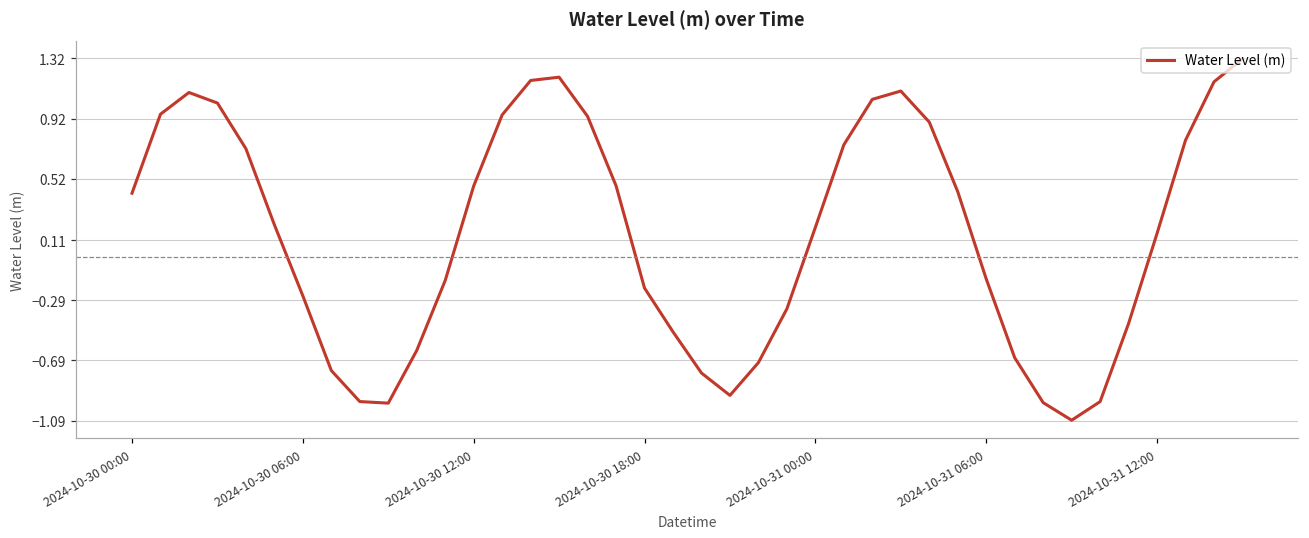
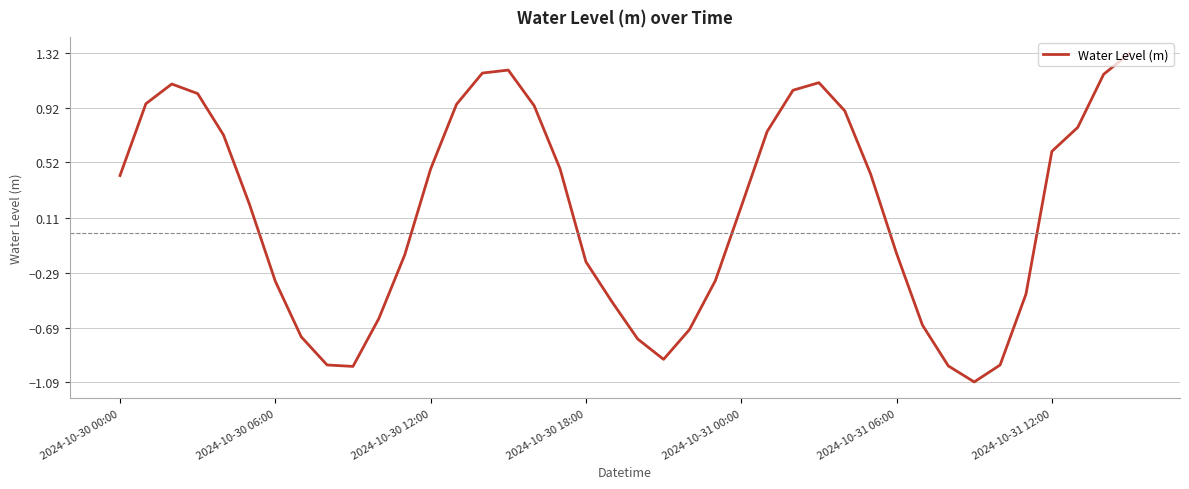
  {
    "2024-10-30 00:00": 0.42,
-   "2024-10-30 06:00": -0.26,
+   "2024-10-30 06:00": -0.35,
    "2024-10-30 12:00": 0.47,
    "2024-10-30 18:00": -0.21,
    "2024-10-31 00:00": 0.20,
    "2024-10-31 06:00": -0.15,
-   "2024-10-31 12:00": 0.16
+   "2024-10-31 12:00": 0.60
  }
